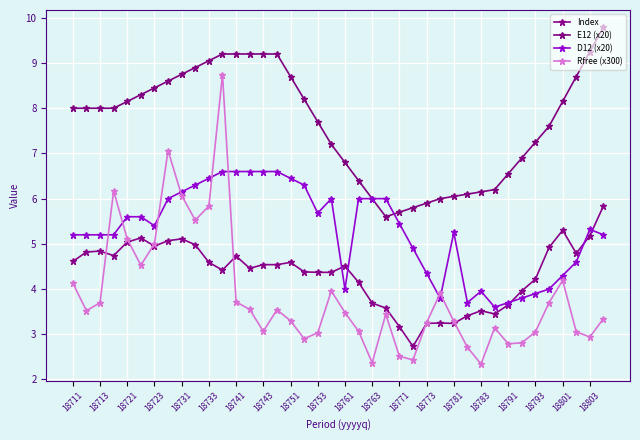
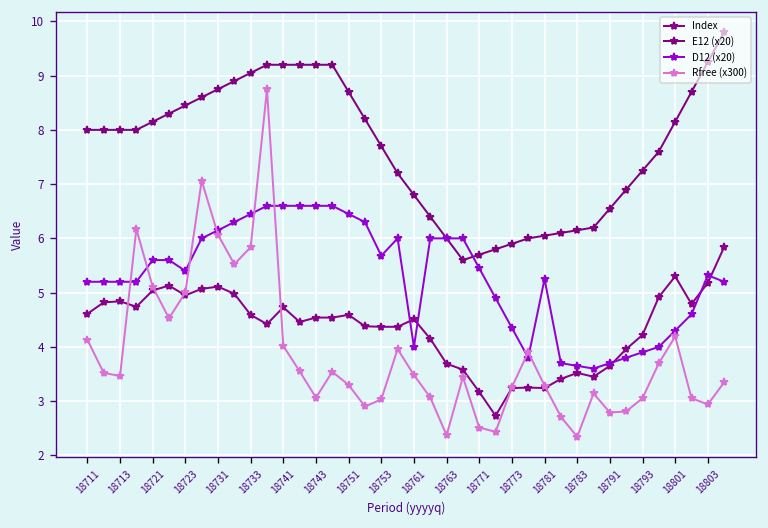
  {
    "D12 (x20)": {
      "18711": 5.2,
      "18713": 5.2,
      "18721": 5.6,
      "18723": 5.4,
      "18731": 6.2,
      "18733": 6.5,
      "18741": 6.6,
      "18743": 6.6,
      "18751": 6.5,
      "18753": 5.7,
      "18761": 4.0,
      "18771": 5.5,
      "18773": 4.4,
      "18781": 5.3,
-     "18783": 4.0,
+     "18783": 3.7,
      "18793": 3.9,
      "18801": 4.3,
      "18803": 5.3
    },
    "Rfree (x300)": {
      "18711": 4.1,
-     "18713": 3.7,
+     "18713": 3.5,
      "18721": 5.1,
      "18731": 6.1,
      "18733": 5.8,
-     "18741": 3.7,
+     "18741": 4.0,
      "18743": 3.1,
      "18751": 3.3,
      "18753": 3.0,
      "18761": 3.5,
      "18763": 2.4,
      "18771": 2.5,
      "18783": 2.3,
      "18791": 2.8,
      "18793": 3.1,
      "18801": 4.2,
      "18803": 2.9
    }
  }
